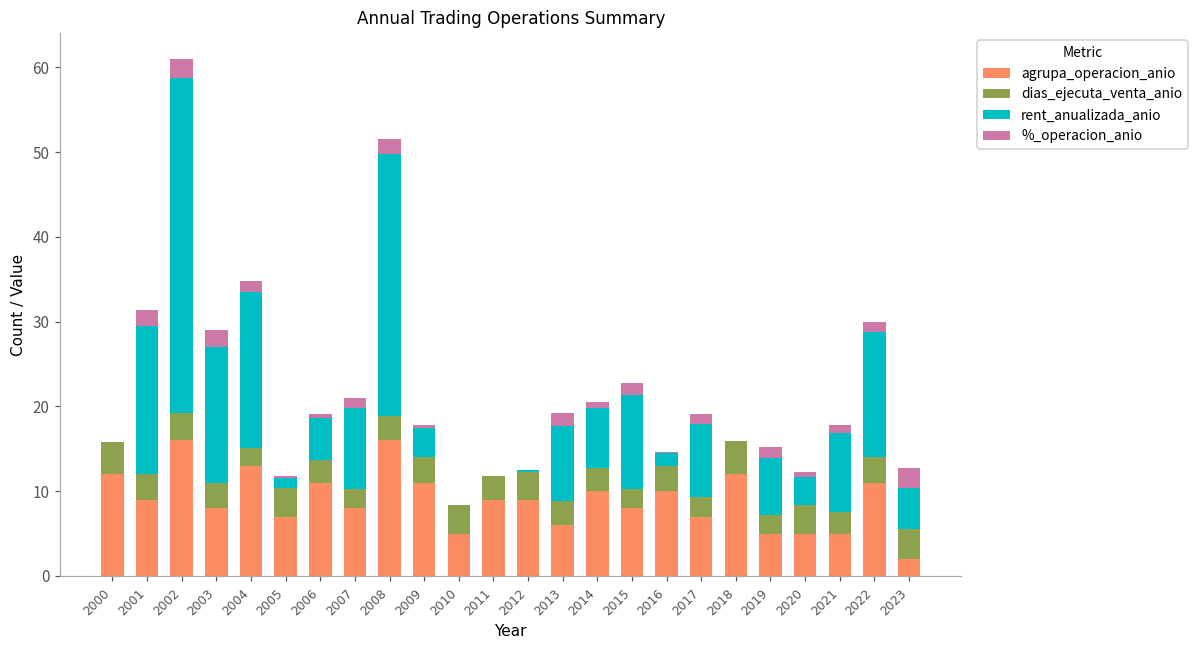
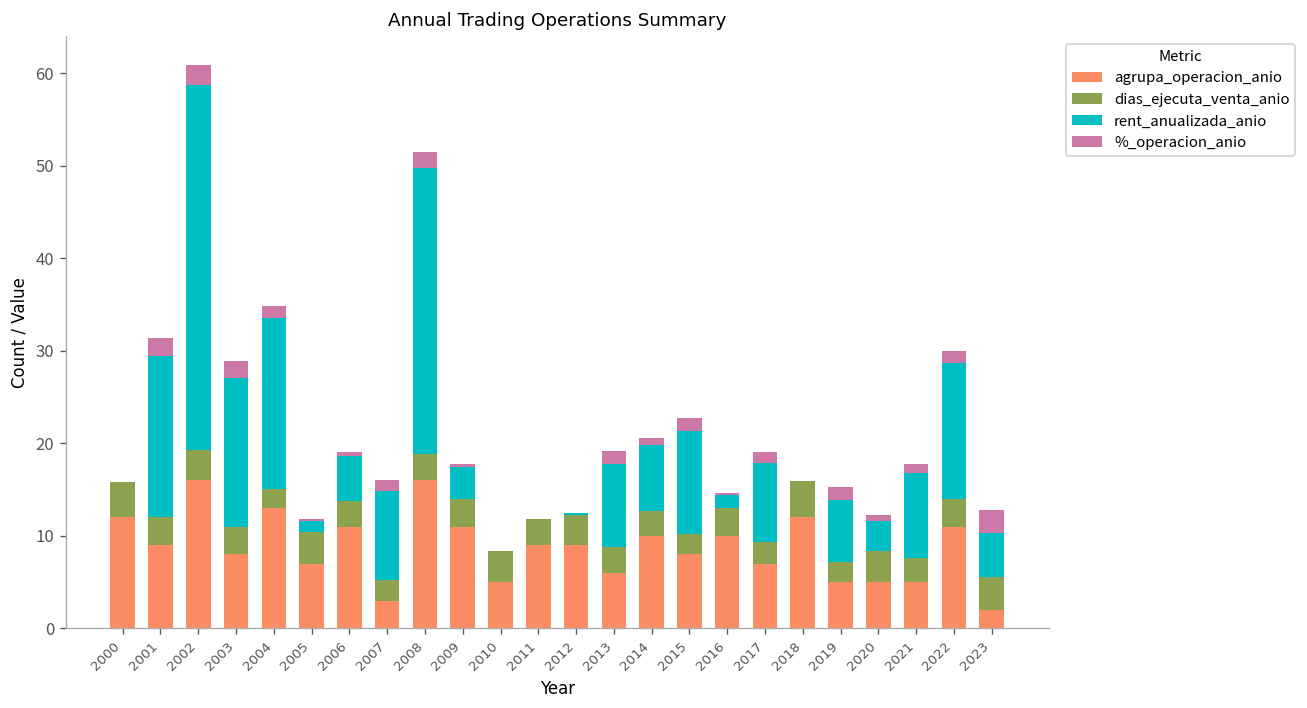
  {
    "agrupa_operacion_anio": {
      "2000": 12,
      "2001": 9,
      "2002": 16,
      "2003": 8,
      "2004": 13,
      "2005": 7,
      "2006": 11,
-     "2007": 8,
+     "2007": 3,
      "2008": 16,
      "2009": 11,
      "2010": 5,
      "2011": 9,
      "2012": 9,
      "2013": 6,
      "2014": 10,
      "2015": 8,
      "2016": 10,
      "2017": 7,
      "2018": 12,
      "2019": 5,
      "2020": 5,
      "2021": 5,
      "2022": 11,
      "2023": 2
    },
    "dias_ejecuta_venta_anio": {
      "2000": 4,
      "2001": 3,
      "2002": 3,
      "2003": 3,
      "2004": 2,
      "2005": 3,
      "2006": 3,
      "2007": 2,
      "2008": 3,
      "2009": 3,
      "2010": 3,
      "2011": 3,
      "2012": 3,
      "2013": 3,
      "2014": 3,
      "2015": 2,
      "2016": 3,
      "2017": 2,
      "2018": 4,
      "2019": 2,
      "2020": 3,
      "2021": 3,
      "2022": 3,
      "2023": 4
    },
    "rent_anualizada_anio": {
      "2000": 0,
      "2001": 17,
      "2002": 40,
      "2003": 16,
      "2004": 18,
      "2005": 1,
      "2006": 5,
      "2007": 10,
      "2008": 31,
      "2009": 3,
      "2010": 0,
      "2011": 0,
      "2013": 9,
      "2014": 7,
      "2015": 11,
      "2016": 1,
      "2017": 9,
      "2018": 0,
      "2019": 7,
      "2020": 3,
      "2021": 9,
      "2022": 15,
      "2023": 5
    },
    "%_operacion_anio": {
      "2000": 0,
      "2001": 2,
      "2002": 2,
      "2003": 2,
      "2004": 1,
      "2006": 0,
      "2007": 1,
      "2008": 2,
      "2009": 0,
      "2010": 0,
      "2011": 0,
      "2013": 1,
      "2014": 1,
      "2015": 1,
      "2017": 1,
      "2018": 0,
      "2019": 1,
      "2020": 1,
      "2021": 1,
      "2022": 1,
      "2023": 2
    }
  }
